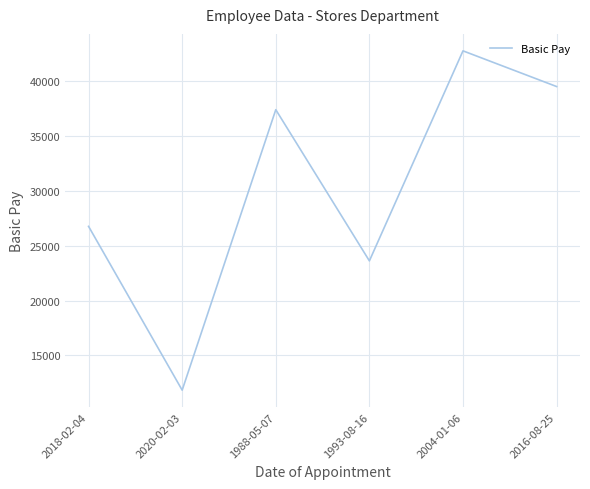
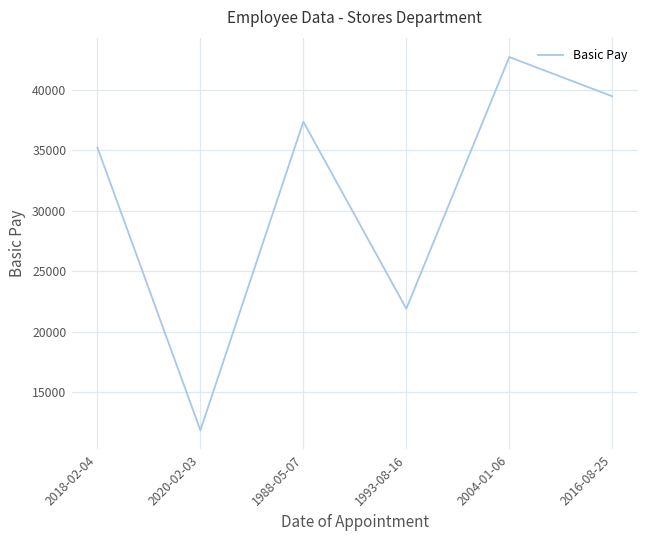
  {
-   "2018-02-04": 26800,
+   "2018-02-04": 35200,
    "2020-02-03": 11800,
    "1988-05-07": 37400,
-   "1993-08-16": 23600,
+   "1993-08-16": 21900,
    "2004-01-06": 42700,
    "2016-08-25": 39500
  }
